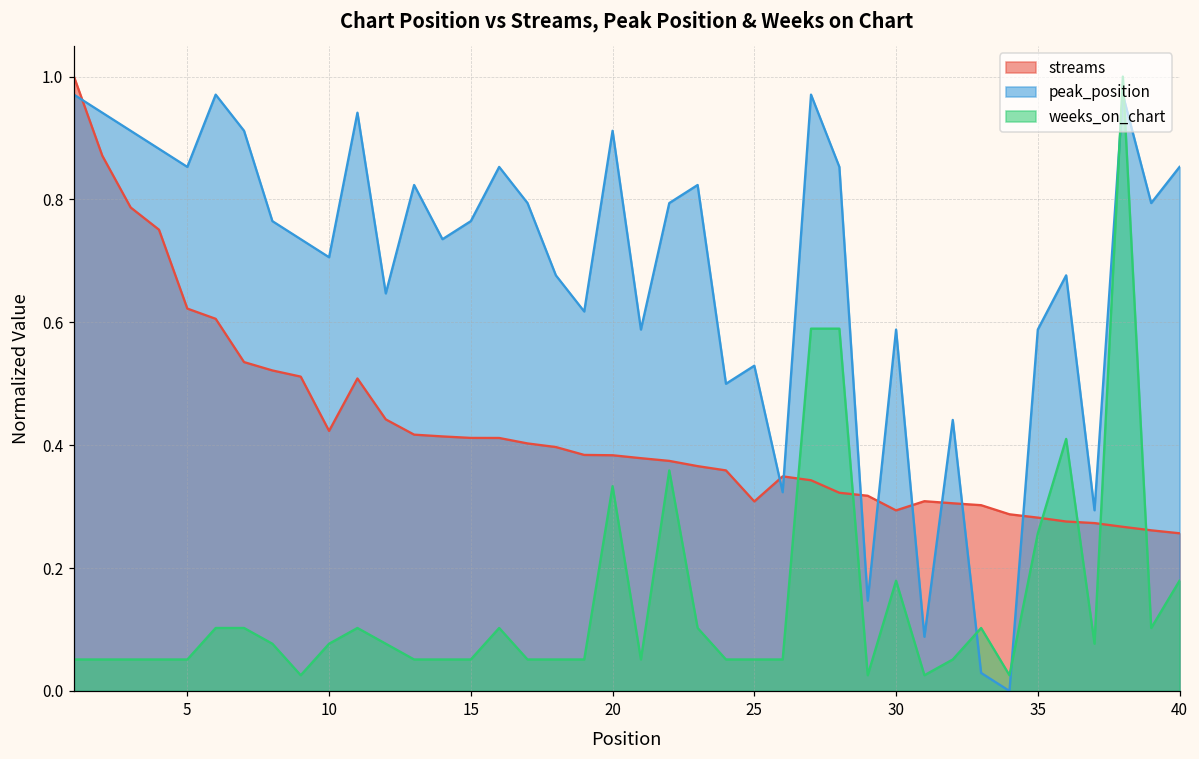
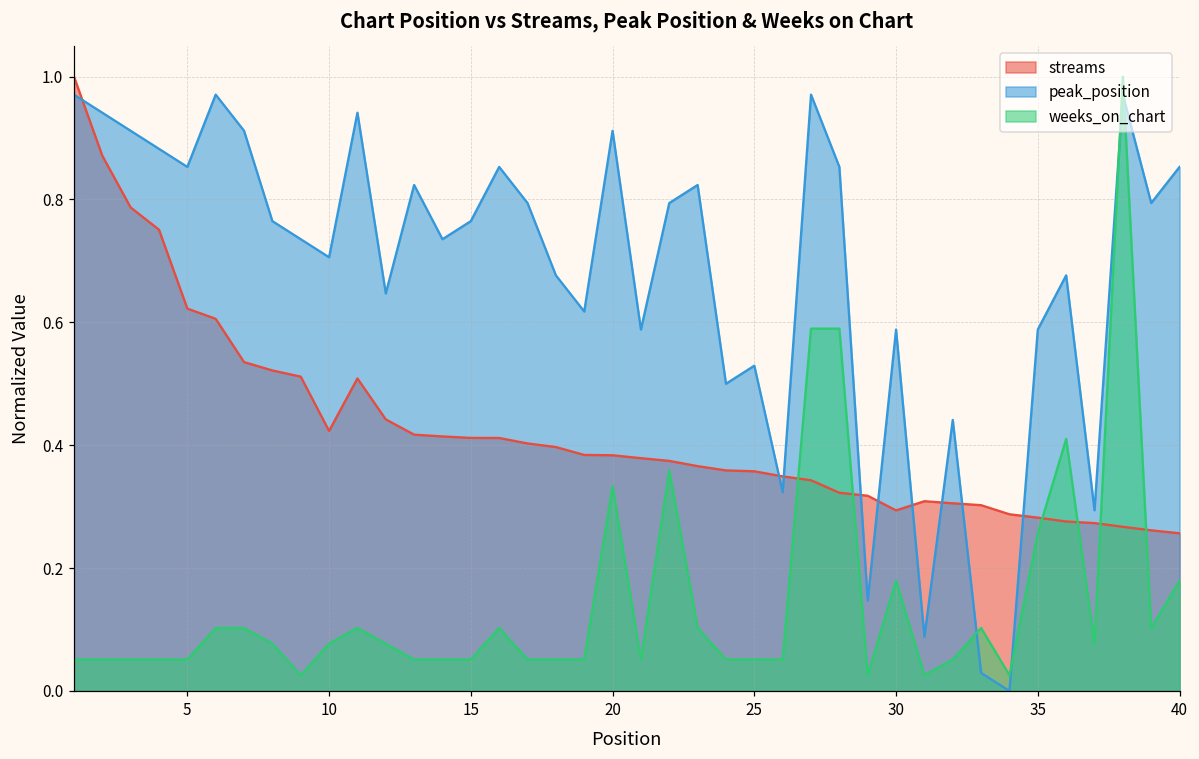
  {
    "streams": {
      "5": 0.62,
      "10": 0.42,
      "15": 0.41,
      "20": 0.38,
-     "25": 0.31,
+     "25": 0.36,
      "30": 0.29,
      "35": 0.28,
      "40": 0.26
    },
    "peak_position": {
      "5": 0.85,
      "10": 0.71,
      "15": 0.76,
      "20": 0.91,
      "25": 0.53,
      "30": 0.59,
      "35": 0.59,
      "40": 0.85
    },
    "weeks_on_chart": {
      "5": 0.05,
      "10": 0.08,
      "15": 0.05,
      "20": 0.33,
      "25": 0.05,
      "30": 0.18,
      "35": 0.26,
      "40": 0.18
    }
  }
